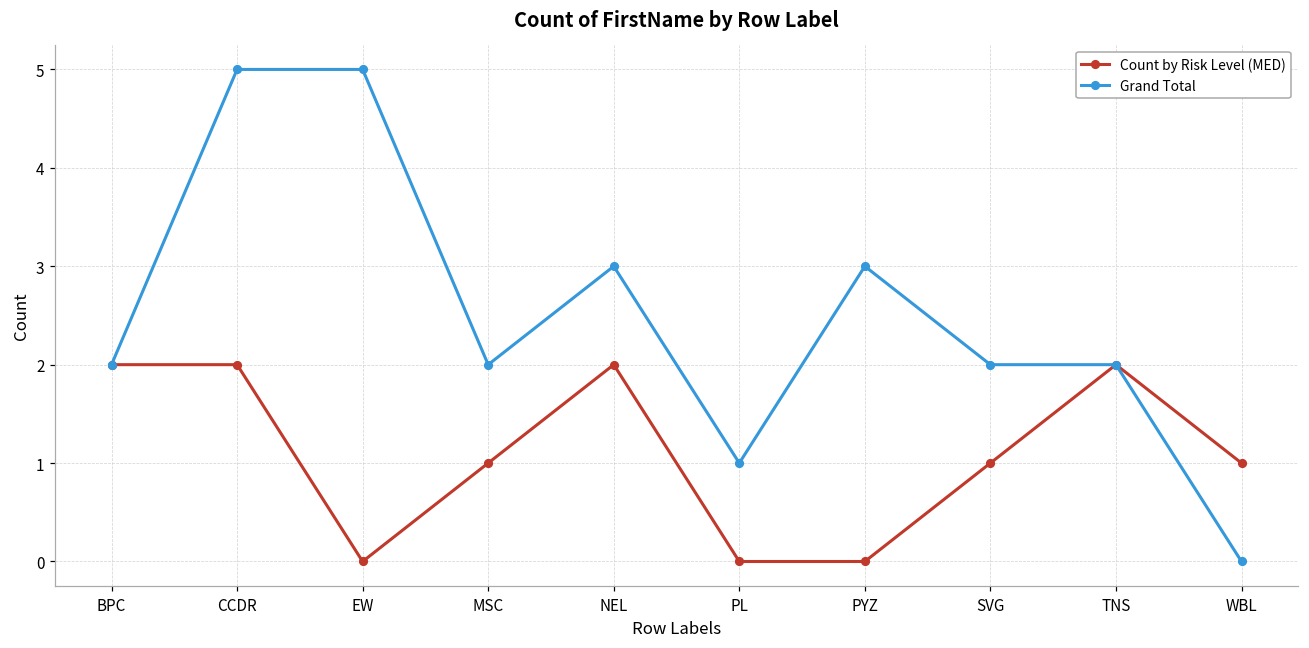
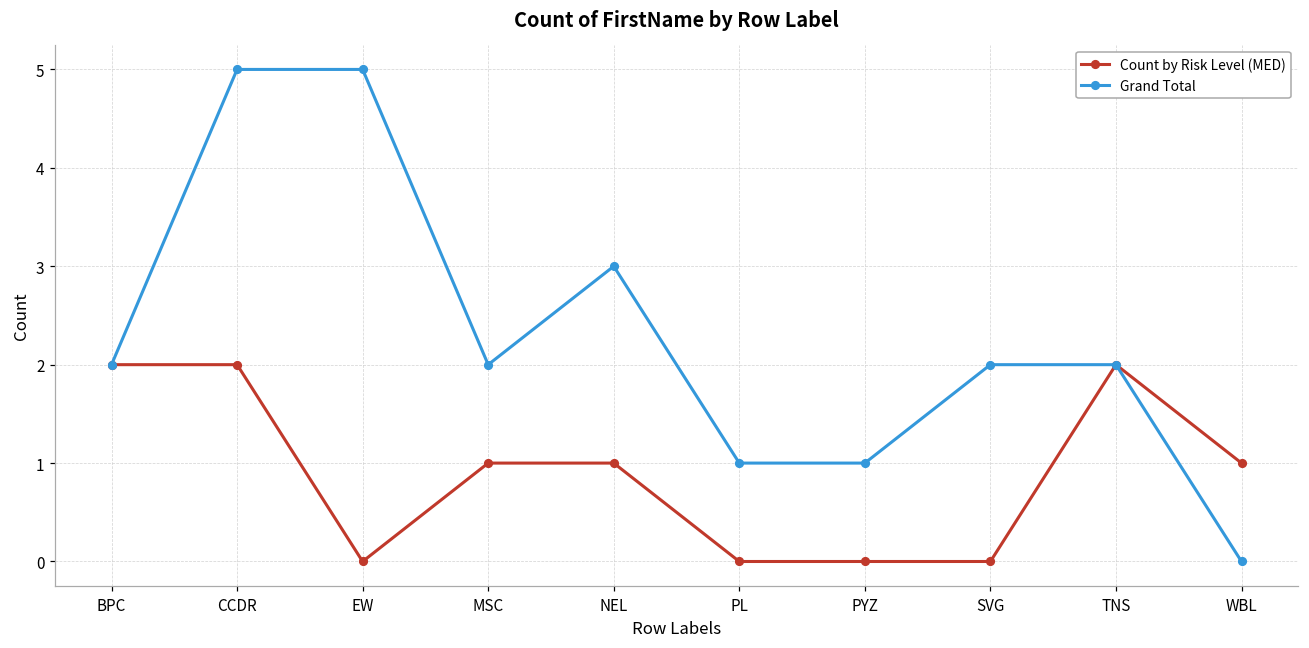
  {
    "Count by Risk Level (MED)": {
      "CCDR": 2,
      "EW": 0,
      "MSC": 1,
-     "NEL": 2,
+     "NEL": 1,
      "PL": 0,
      "PYZ": 0,
-     "SVG": 1,
+     "SVG": 0,
      "WBL": 1
    },
    "Grand Total": {
      "CCDR": 5,
      "EW": 5,
      "MSC": 2,
      "NEL": 3,
      "PL": 1,
-     "PYZ": 3,
+     "PYZ": 1,
      "SVG": 2,
      "WBL": 0
    }
  }
